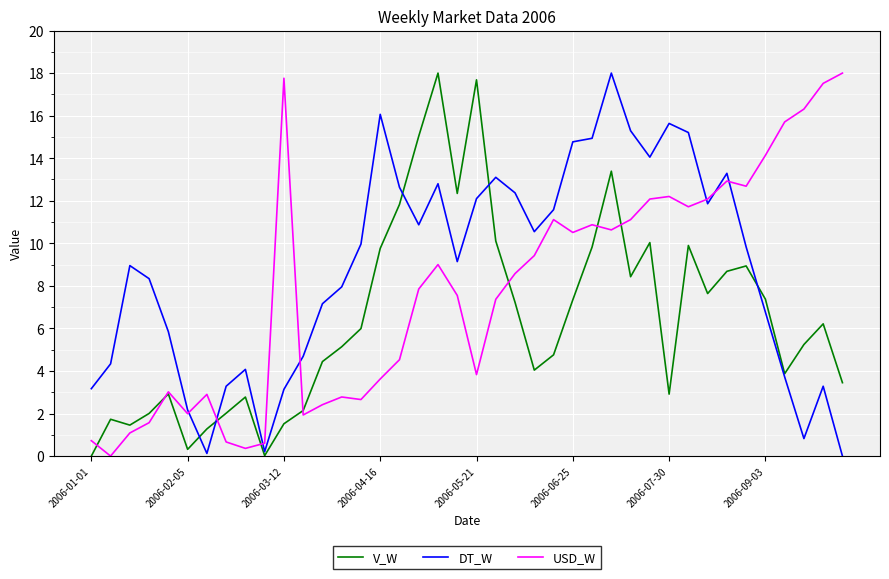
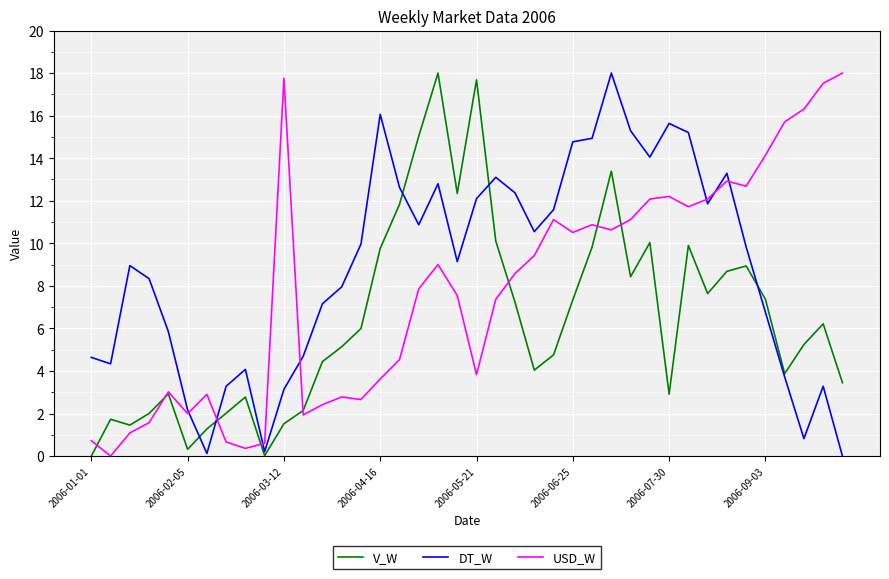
  {
    "V_W": {
      "2006-01-01": 0.0,
      "2006-02-05": 0.3,
      "2006-03-12": 1.5,
      "2006-04-16": 9.8,
      "2006-05-21": 17.7,
      "2006-06-25": 7.3,
      "2006-07-30": 2.9,
      "2006-09-03": 7.4
    },
    "DT_W": {
-     "2006-01-01": 3.2,
+     "2006-01-01": 4.6,
      "2006-02-05": 2.2,
      "2006-03-12": 3.1,
      "2006-04-16": 16.1,
      "2006-05-21": 12.1,
      "2006-06-25": 14.8,
      "2006-07-30": 15.6,
      "2006-09-03": 6.8
    },
    "USD_W": {
      "2006-01-01": 0.7,
      "2006-02-05": 2.0,
      "2006-03-12": 17.8,
      "2006-04-16": 3.6,
      "2006-05-21": 3.8,
      "2006-06-25": 10.5,
      "2006-07-30": 12.2,
      "2006-09-03": 14.1
    }
  }
